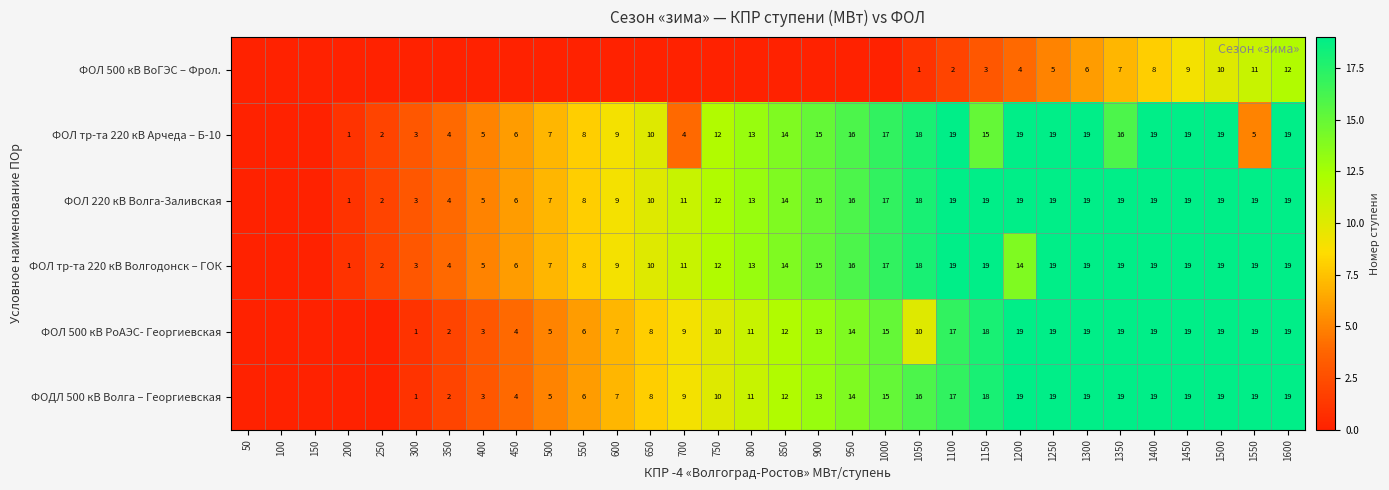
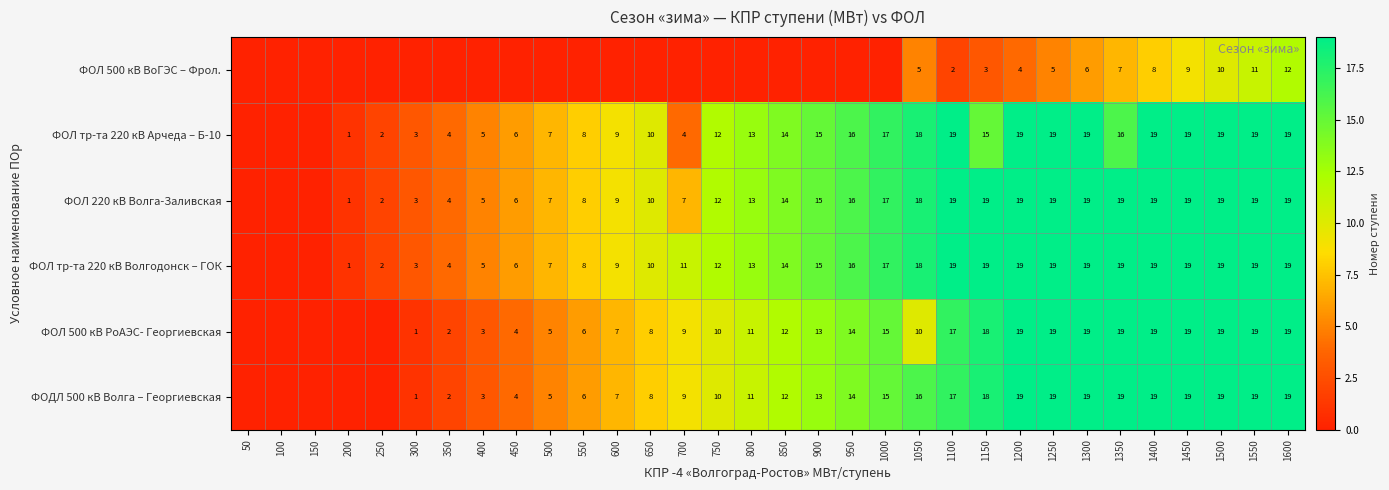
  {
    "ФОЛ 500 кВ ВоГЭС – Фрол.": {
-     "1050": 1,
+     "1050": 5,
      "1100": 2,
      "1150": 3,
      "1200": 4,
      "1250": 5,
      "1300": 6,
      "1350": 7,
      "1400": 8,
      "1450": 9,
      "1500": 10,
      "1600": 12
    },
    "ФОЛ тр-та 220 кВ Арчеда – Б-10": {
      "200": 1,
      "250": 2,
      "300": 3,
      "350": 4,
      "400": 5,
      "450": 6,
      "500": 7,
      "550": 8,
      "600": 9,
      "650": 10,
      "700": 4,
      "750": 12,
      "800": 13,
      "850": 14,
      "900": 15,
      "950": 16,
      "1000": 17,
      "1050": 18,
      "1100": 19,
      "1150": 15,
      "1200": 19,
      "1250": 19,
      "1300": 19,
      "1350": 16,
      "1400": 19,
      "1450": 19,
      "1500": 19,
-     "1550": 5,
+     "1550": 19,
      "1600": 19
    },
    "ФОЛ 220 кВ Волга-Заливская": {
      "200": 1,
      "250": 2,
      "300": 3,
      "350": 4,
      "400": 5,
      "450": 6,
      "500": 7,
      "550": 8,
      "600": 9,
      "650": 10,
-     "700": 11,
+     "700": 7,
      "750": 12,
      "800": 13,
      "850": 14,
      "900": 15,
      "950": 16,
      "1000": 17,
      "1050": 18,
      "1100": 19,
      "1150": 19,
      "1200": 19,
      "1250": 19,
      "1300": 19,
      "1350": 19,
      "1400": 19,
      "1450": 19,
      "1500": 19,
      "1550": 19,
      "1600": 19
    },
    "ФОЛ тр-та 220 кВ Волгодонск – ГОК": {
      "200": 1,
      "250": 2,
      "300": 3,
      "350": 4,
      "400": 5,
      "450": 6,
      "500": 7,
      "550": 8,
      "600": 9,
      "650": 10,
      "700": 11,
      "750": 12,
      "800": 13,
      "850": 14,
      "900": 15,
      "950": 16,
      "1000": 17,
      "1050": 18,
      "1100": 19,
      "1150": 19,
-     "1200": 14,
+     "1200": 19,
      "1250": 19,
      "1300": 19,
      "1350": 19,
      "1400": 19,
      "1450": 19,
      "1500": 19,
      "1550": 19,
      "1600": 19
    },
    "ФОЛ 500 кВ РоАЭС- Георгиевская": {
      "300": 1,
      "350": 2,
      "400": 3,
      "450": 4,
      "500": 5,
      "550": 6,
      "600": 7,
      "650": 8,
      "700": 9,
      "750": 10,
      "800": 11,
      "850": 12,
      "900": 13,
      "950": 14,
      "1000": 15,
      "1050": 10,
      "1100": 17,
      "1150": 18,
      "1200": 19,
      "1250": 19,
      "1300": 19,
      "1350": 19,
      "1400": 19,
      "1450": 19,
      "1500": 19,
      "1550": 19,
      "1600": 19
    },
    "ФОДЛ 500 кВ Волга – Георгиевская": {
      "300": 1,
      "350": 2,
      "400": 3,
      "450": 4,
      "500": 5,
      "550": 6,
      "600": 7,
      "650": 8,
      "700": 9,
      "750": 10,
      "800": 11,
      "850": 12,
      "900": 13,
      "950": 14,
      "1000": 15,
      "1050": 16,
      "1100": 17,
      "1150": 18,
      "1200": 19,
      "1250": 19,
      "1300": 19,
      "1350": 19,
      "1400": 19,
      "1450": 19,
      "1500": 19,
      "1550": 19,
      "1600": 19
    }
  }
